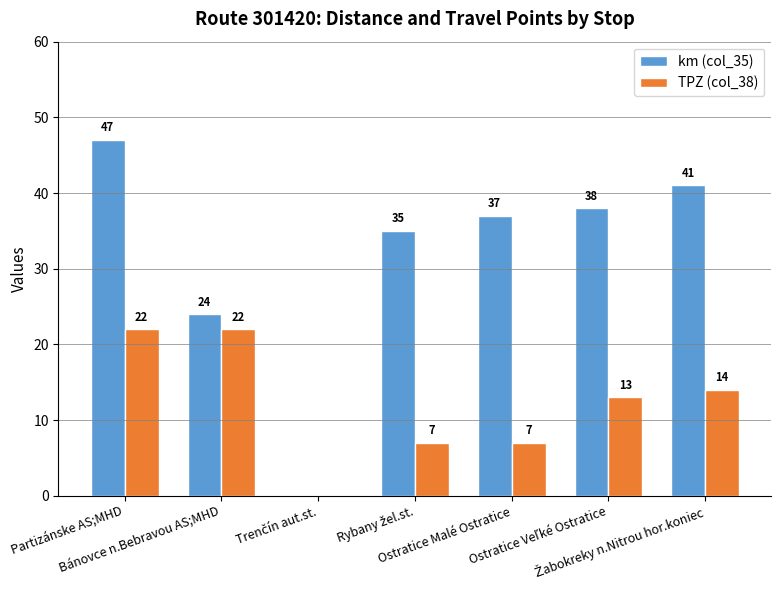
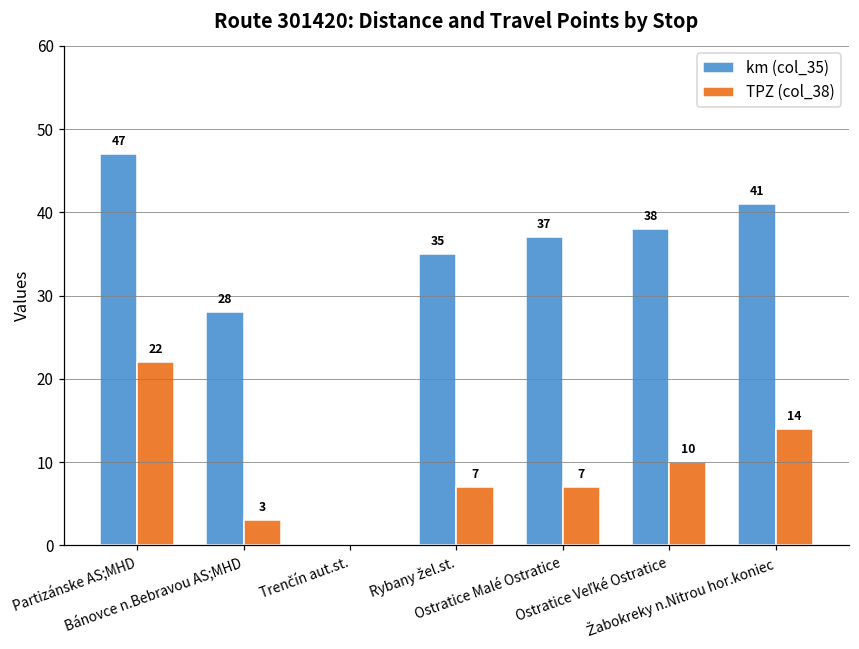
  {
    "km (col_35)": {
      "Partizánske AS;MHD": 47,
-     "Bánovce n.Bebravou AS;MHD": 24,
+     "Bánovce n.Bebravou AS;MHD": 28,
      "Rybany žel.st.": 35,
      "Ostratice Malé Ostratice": 37,
      "Ostratice Veľké Ostratice": 38,
      "Žabokreky n.Nitrou hor.koniec": 41
    },
    "TPZ (col_38)": {
      "Partizánske AS;MHD": 22,
-     "Bánovce n.Bebravou AS;MHD": 22,
+     "Bánovce n.Bebravou AS;MHD": 3,
      "Rybany žel.st.": 7,
      "Ostratice Malé Ostratice": 7,
-     "Ostratice Veľké Ostratice": 13,
+     "Ostratice Veľké Ostratice": 10,
      "Žabokreky n.Nitrou hor.koniec": 14
    }
  }
